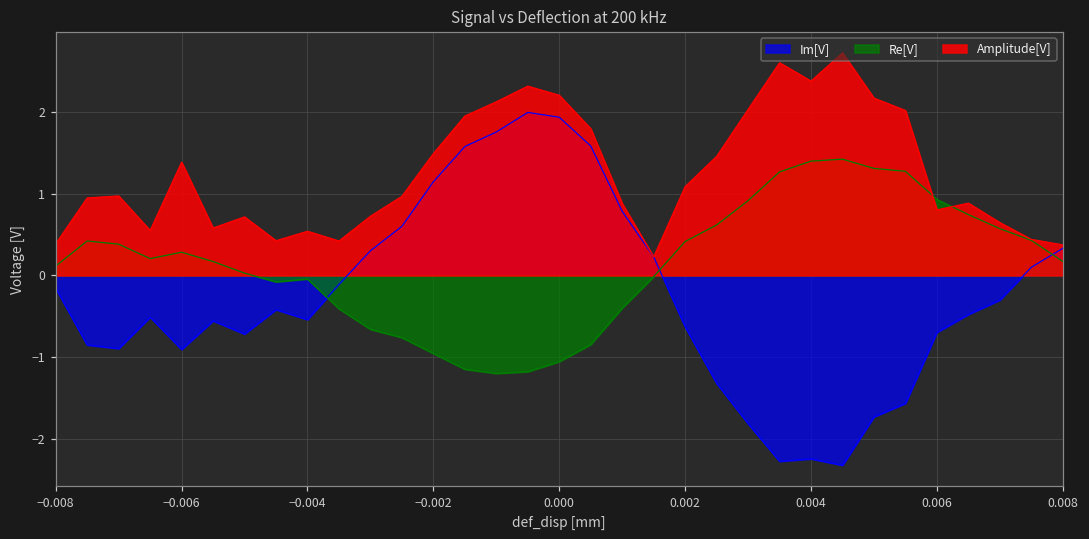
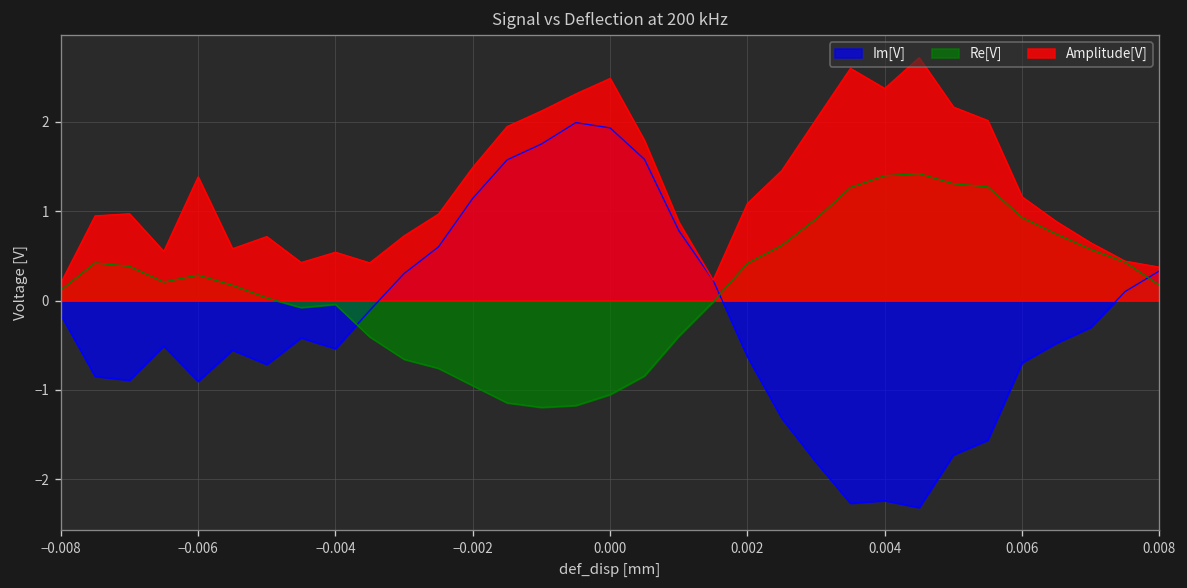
  {
    "Amplitude[V]": {
-     "−0.008": 0.4,
+     "−0.008": 0.2,
      "−0.006": 1.4,
      "−0.004": 0.5,
      "−0.002": 1.5,
-     "0.000": 2.2,
+     "0.000": 2.5,
      "0.002": 1.1,
      "0.004": 2.4,
-     "0.006": 0.8,
+     "0.006": 1.2,
      "0.008": 0.4
    }
  }
